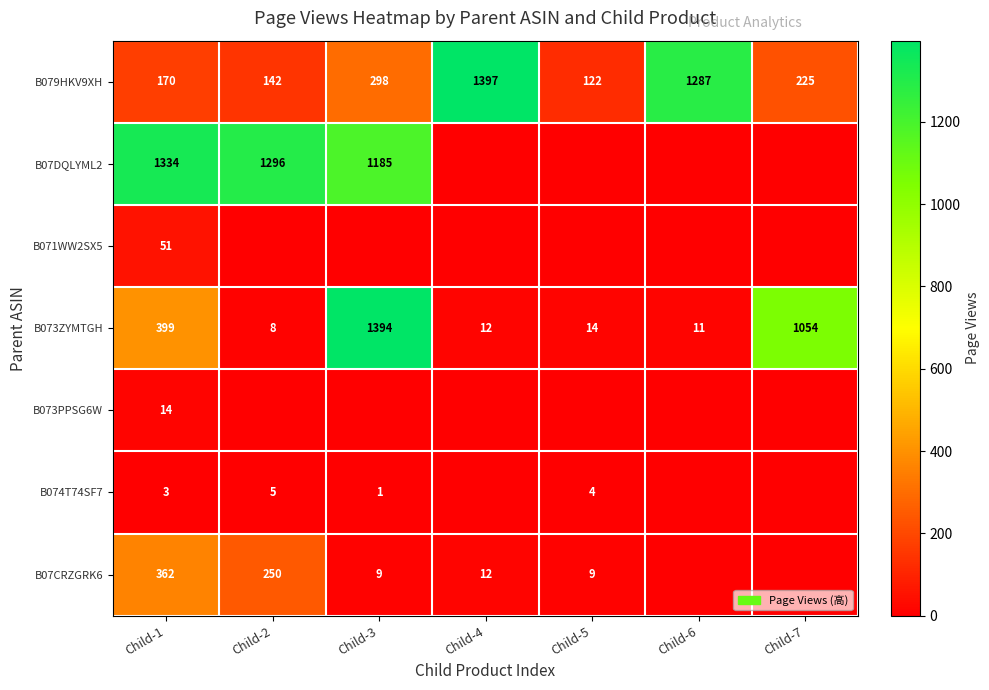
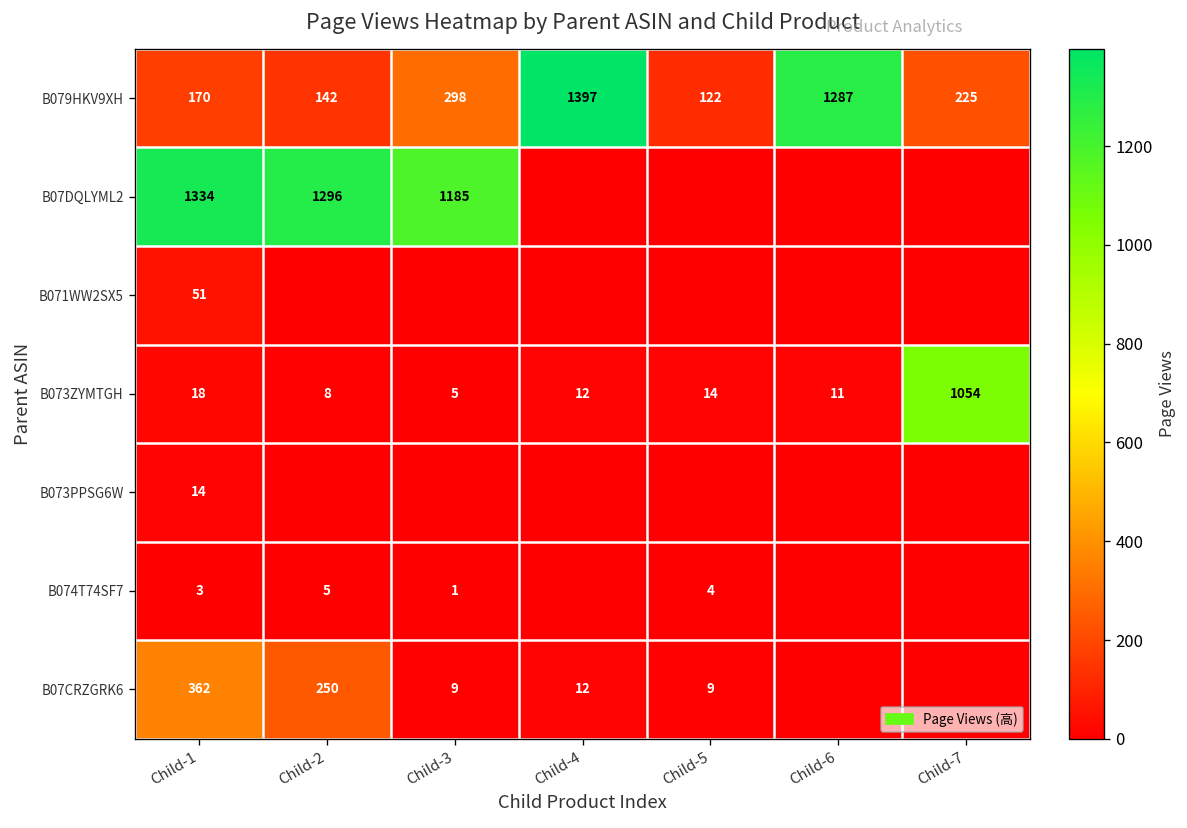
  {
    "B079HKV9XH": {
      "Child-1": 170,
      "Child-2": 142,
      "Child-3": 298,
      "Child-4": 1397,
      "Child-5": 122,
      "Child-6": 1287,
      "Child-7": 225
    },
    "B07DQLYML2": {
      "Child-1": 1334,
      "Child-2": 1296,
      "Child-3": 1185
    },
    "B071WW2SX5": {
      "Child-1": 51
    },
    "B073ZYMTGH": {
-     "Child-1": 399,
+     "Child-1": 18,
      "Child-2": 8,
-     "Child-3": 1394,
+     "Child-3": 5,
      "Child-4": 12,
      "Child-5": 14,
      "Child-6": 11,
      "Child-7": 1054
    },
    "B073PPSG6W": {
      "Child-1": 14
    },
    "B074T74SF7": {
      "Child-1": 3,
      "Child-2": 5,
      "Child-3": 1,
      "Child-5": 4
    },
    "B07CRZGRK6": {
      "Child-1": 362,
      "Child-2": 250,
      "Child-3": 9,
      "Child-4": 12,
      "Child-5": 9
    }
  }
